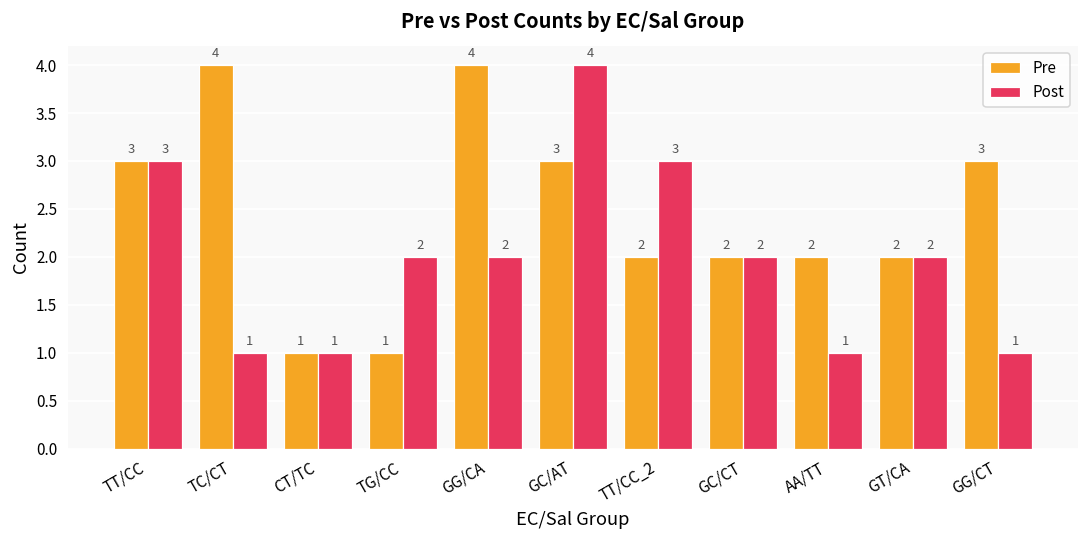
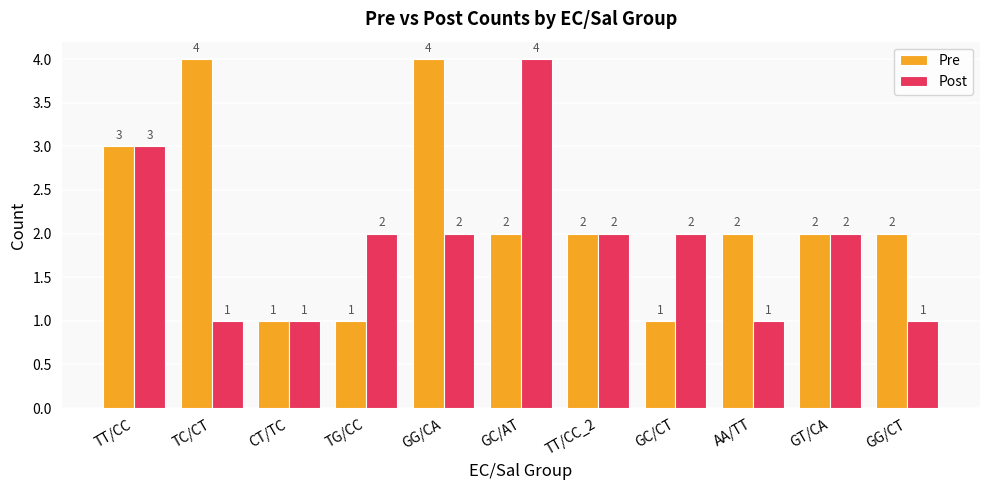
  {
    "Pre": {
      "TT/CC": 3,
      "TC/CT": 4,
      "CT/TC": 1,
      "TG/CC": 1,
      "GG/CA": 4,
-     "GC/AT": 3,
+     "GC/AT": 2,
      "TT/CC_2": 2,
-     "GC/CT": 2,
+     "GC/CT": 1,
      "AA/TT": 2,
      "GT/CA": 2,
-     "GG/CT": 3
+     "GG/CT": 2
    },
    "Post": {
      "TT/CC": 3,
      "TC/CT": 1,
      "CT/TC": 1,
      "TG/CC": 2,
      "GG/CA": 2,
      "GC/AT": 4,
-     "TT/CC_2": 3,
+     "TT/CC_2": 2,
      "GC/CT": 2,
      "AA/TT": 1,
      "GT/CA": 2,
      "GG/CT": 1
    }
  }
